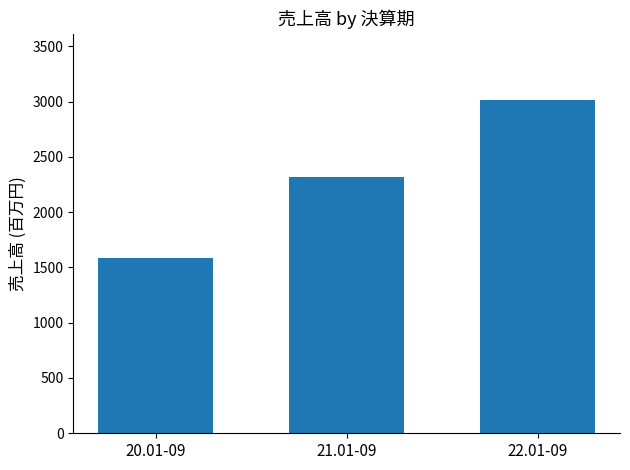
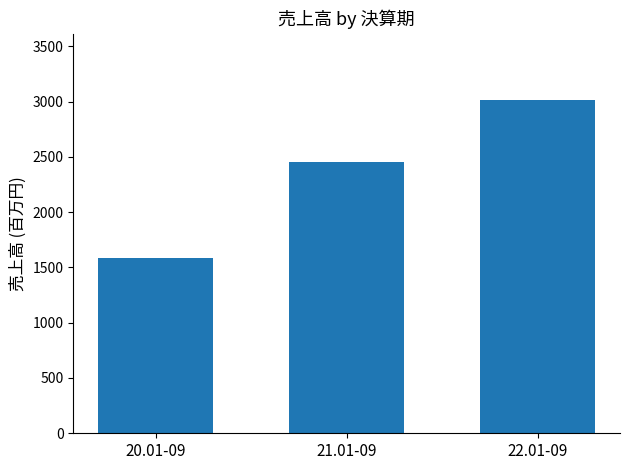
  {
    "20.01-09": 1580,
-   "21.01-09": 2310,
+   "21.01-09": 2450,
    "22.01-09": 3010
  }
